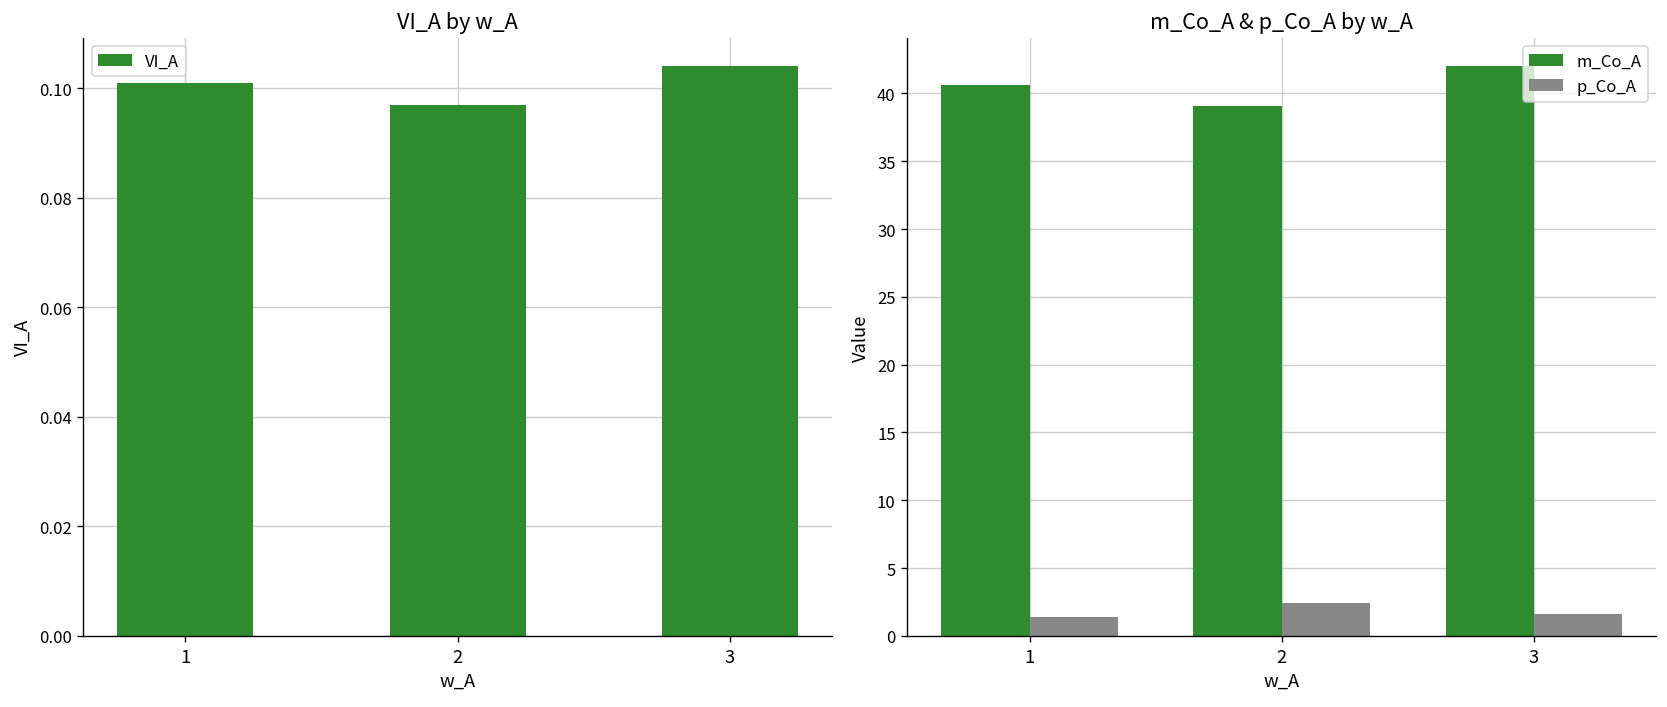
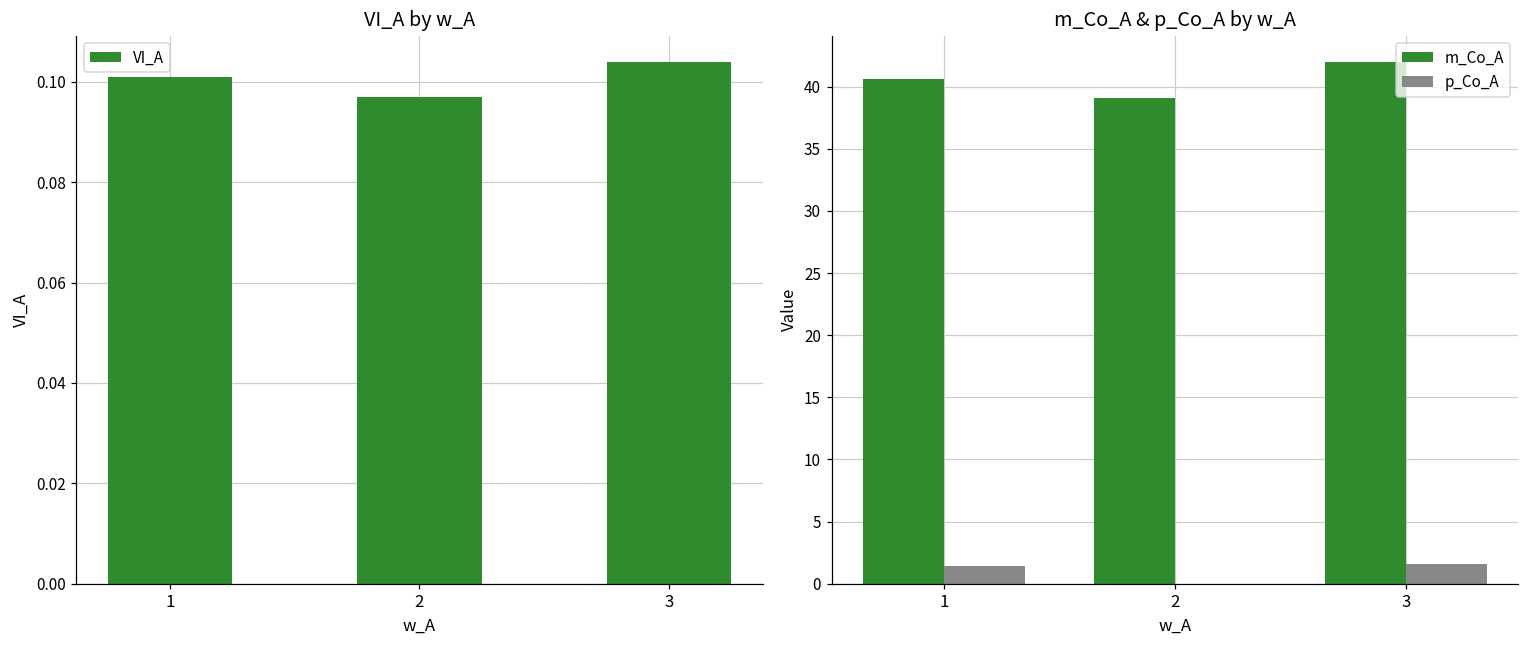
  {
    "VI_A by w_A": {
      "1": 0.101,
      "2": 0.097,
      "3": 0.104
    },
    "m_Co_A & p_Co_A by w_A": {
      "m_Co_A": {
        "1": 40.6,
        "2": 39.1,
        "3": 42.0
      },
      "p_Co_A": {
        "1": 1.4,
-       "2": 2.4,
+       "2": 0.0,
        "3": 1.6
      }
    }
  }
